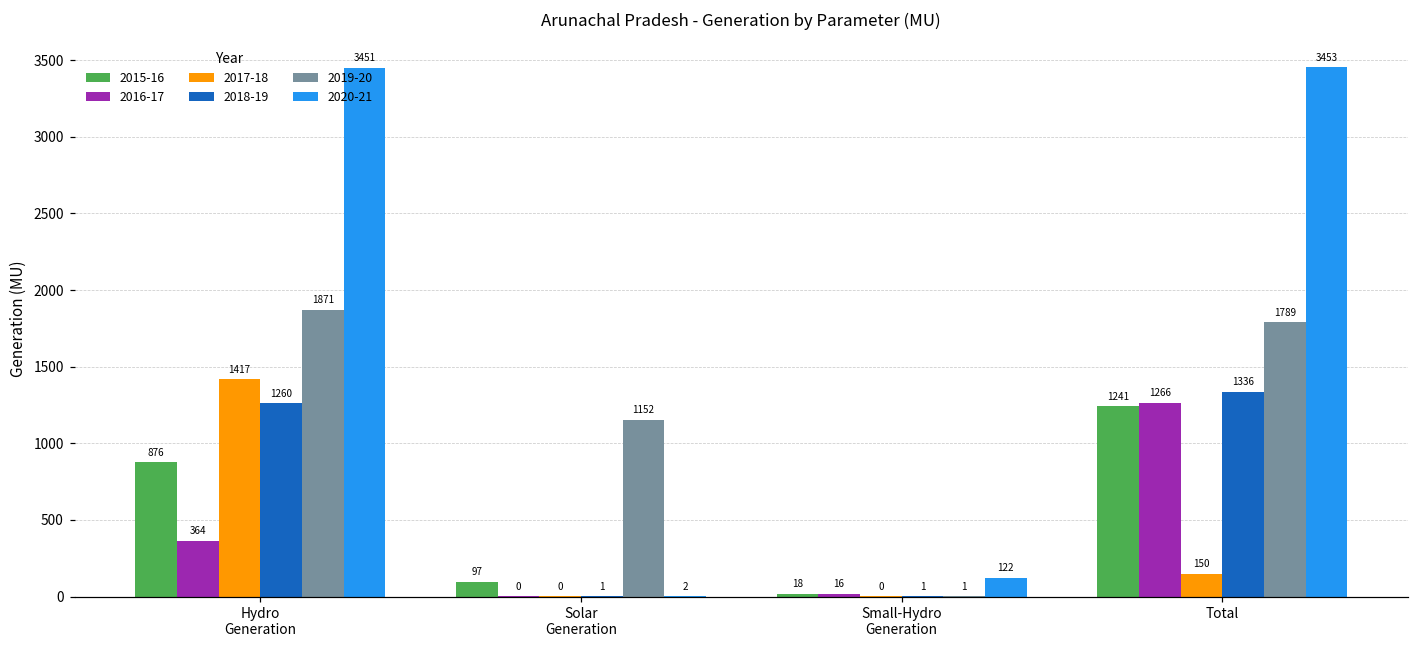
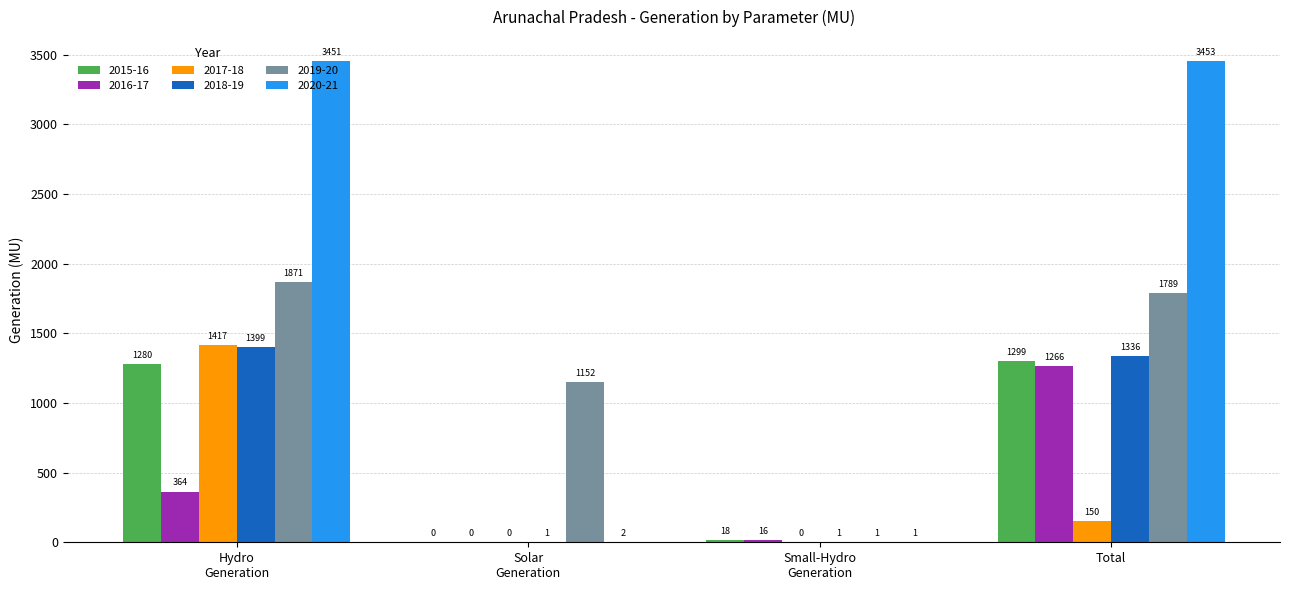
  {
    "2015-16": {
-     "Hydro Generation": 876,
-     "Solar Generation": 97,
+     "Hydro Generation": 1280,
+     "Solar Generation": 0,
      "Small-Hydro Generation": 18,
-     "Total": 1241
+     "Total": 1299
    },
    "2016-17": {
      "Hydro Generation": 364,
      "Solar Generation": 0,
      "Small-Hydro Generation": 16,
      "Total": 1266
    },
    "2017-18": {
      "Hydro Generation": 1417,
      "Solar Generation": 0,
      "Small-Hydro Generation": 0,
      "Total": 150
    },
    "2018-19": {
-     "Hydro Generation": 1260,
+     "Hydro Generation": 1399,
      "Solar Generation": 1,
      "Small-Hydro Generation": 1,
      "Total": 1336
    },
    "2019-20": {
      "Hydro Generation": 1871,
      "Solar Generation": 1152,
      "Small-Hydro Generation": 1,
      "Total": 1789
    },
    "2020-21": {
      "Hydro Generation": 3451,
      "Solar Generation": 2,
-     "Small-Hydro Generation": 122,
+     "Small-Hydro Generation": 1,
      "Total": 3453
    }
  }
